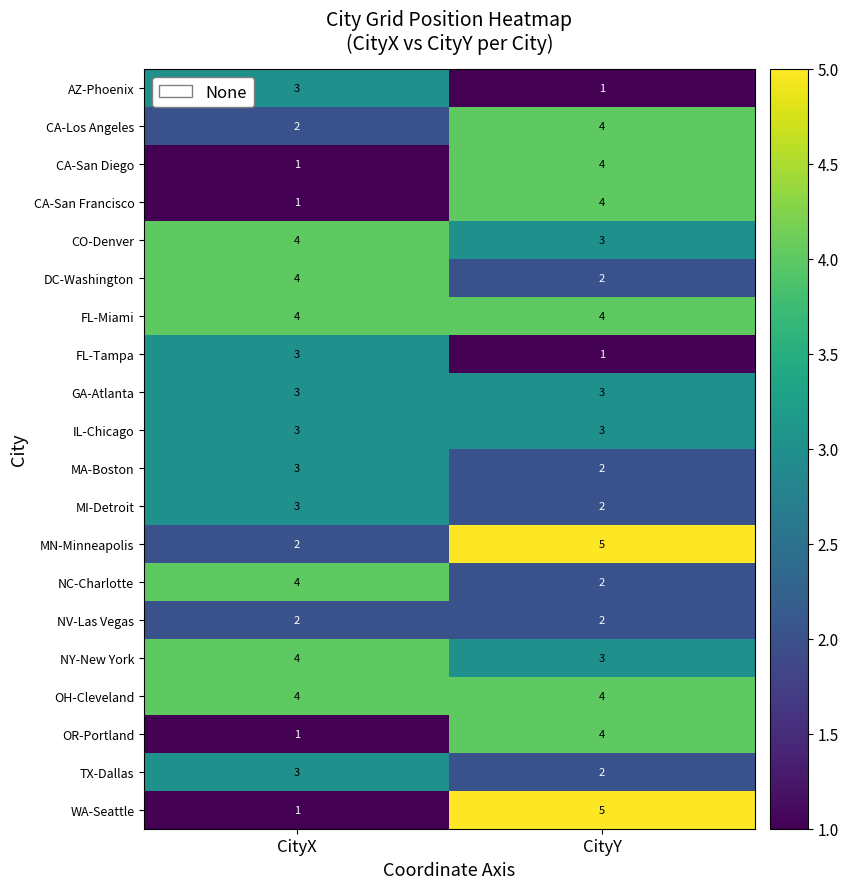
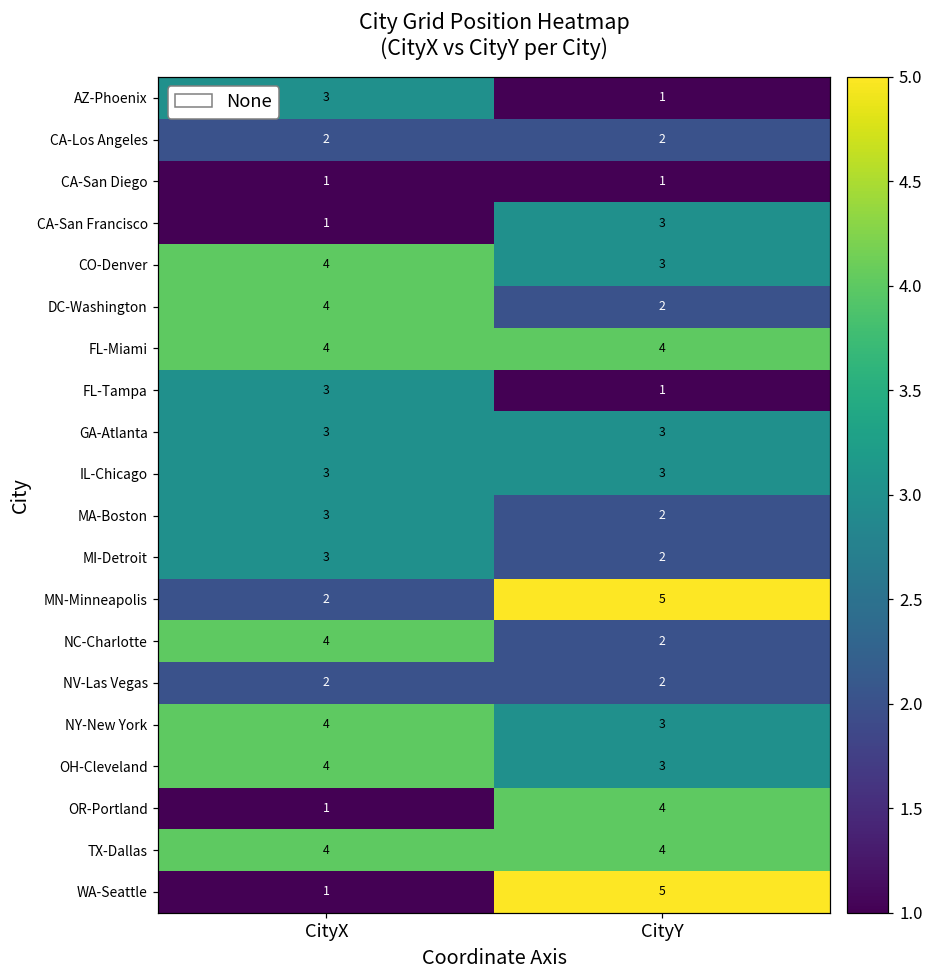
  {
    "AZ-Phoenix": {
      "CityX": 3,
      "CityY": 1
    },
    "CA-Los Angeles": {
      "CityX": 2,
-     "CityY": 4
+     "CityY": 2
    },
    "CA-San Diego": {
      "CityX": 1,
-     "CityY": 4
+     "CityY": 1
    },
    "CA-San Francisco": {
      "CityX": 1,
-     "CityY": 4
+     "CityY": 3
    },
    "CO-Denver": {
      "CityX": 4,
      "CityY": 3
    },
    "DC-Washington": {
      "CityX": 4,
      "CityY": 2
    },
    "FL-Miami": {
      "CityX": 4,
      "CityY": 4
    },
    "FL-Tampa": {
      "CityX": 3,
      "CityY": 1
    },
    "GA-Atlanta": {
      "CityX": 3,
      "CityY": 3
    },
    "IL-Chicago": {
      "CityX": 3,
      "CityY": 3
    },
    "MA-Boston": {
      "CityX": 3,
      "CityY": 2
    },
    "MI-Detroit": {
      "CityX": 3,
      "CityY": 2
    },
    "MN-Minneapolis": {
      "CityX": 2,
      "CityY": 5
    },
    "NC-Charlotte": {
      "CityX": 4,
      "CityY": 2
    },
    "NV-Las Vegas": {
      "CityX": 2,
      "CityY": 2
    },
    "NY-New York": {
      "CityX": 4,
      "CityY": 3
    },
    "OH-Cleveland": {
      "CityX": 4,
-     "CityY": 4
+     "CityY": 3
    },
    "OR-Portland": {
      "CityX": 1,
      "CityY": 4
    },
    "TX-Dallas": {
-     "CityX": 3,
-     "CityY": 2
+     "CityX": 4,
+     "CityY": 4
    },
    "WA-Seattle": {
      "CityX": 1,
      "CityY": 5
    }
  }
